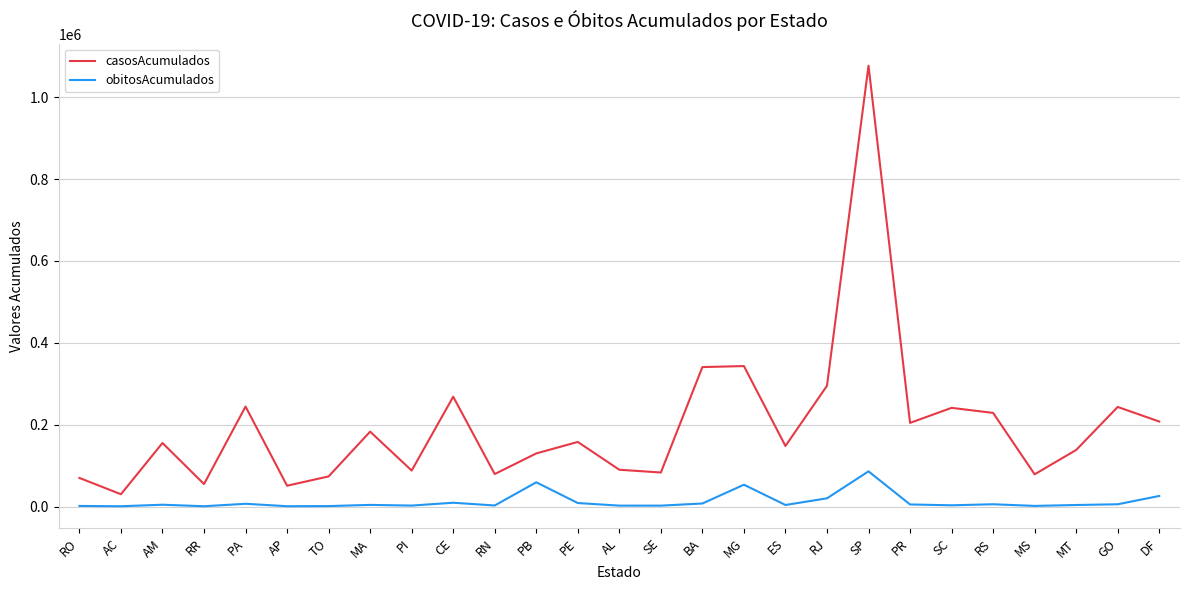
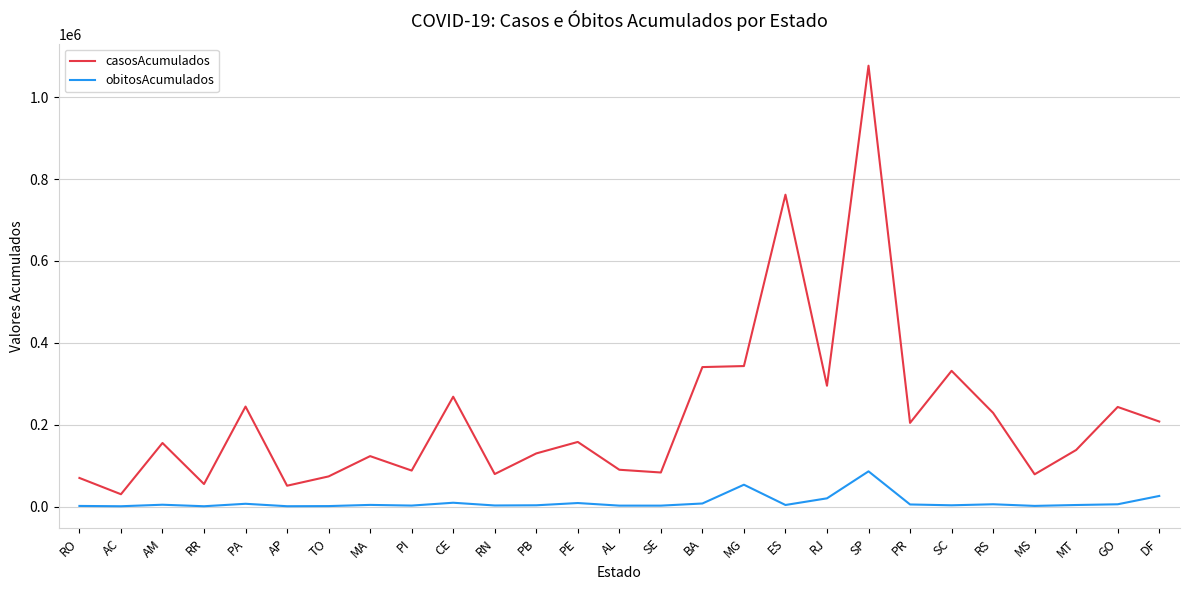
  {
    "casosAcumulados": {
      "RO": 70000,
      "AC": 30000,
      "AM": 160000,
      "RR": 50000,
      "PA": 240000,
      "AP": 50000,
      "TO": 70000,
-     "MA": 180000,
+     "MA": 120000,
      "PI": 90000,
      "CE": 270000,
      "RN": 80000,
      "PB": 130000,
      "PE": 160000,
      "AL": 90000,
      "SE": 80000,
      "BA": 340000,
      "MG": 340000,
-     "ES": 150000,
+     "ES": 760000,
      "RJ": 300000,
      "SP": 1080000,
      "PR": 200000,
-     "SC": 240000,
+     "SC": 330000,
      "RS": 230000,
      "MS": 80000,
      "MT": 140000,
      "GO": 240000,
      "DF": 210000
    },
    "obitosAcumulados": {
      "RO": 0,
      "AC": 0,
      "AM": 0,
      "RR": 0,
      "PA": 10000,
      "AP": 0,
      "TO": 0,
      "MA": 0,
      "PI": 0,
      "CE": 10000,
      "RN": 0,
-     "PB": 60000,
+     "PB": 0,
      "PE": 10000,
      "AL": 0,
      "SE": 0,
      "BA": 10000,
      "MG": 50000,
      "ES": 0,
      "RJ": 20000,
      "SP": 90000,
      "PR": 10000,
      "SC": 0,
      "RS": 10000,
      "MS": 0,
      "MT": 0,
      "GO": 10000,
      "DF": 30000
    }
  }
